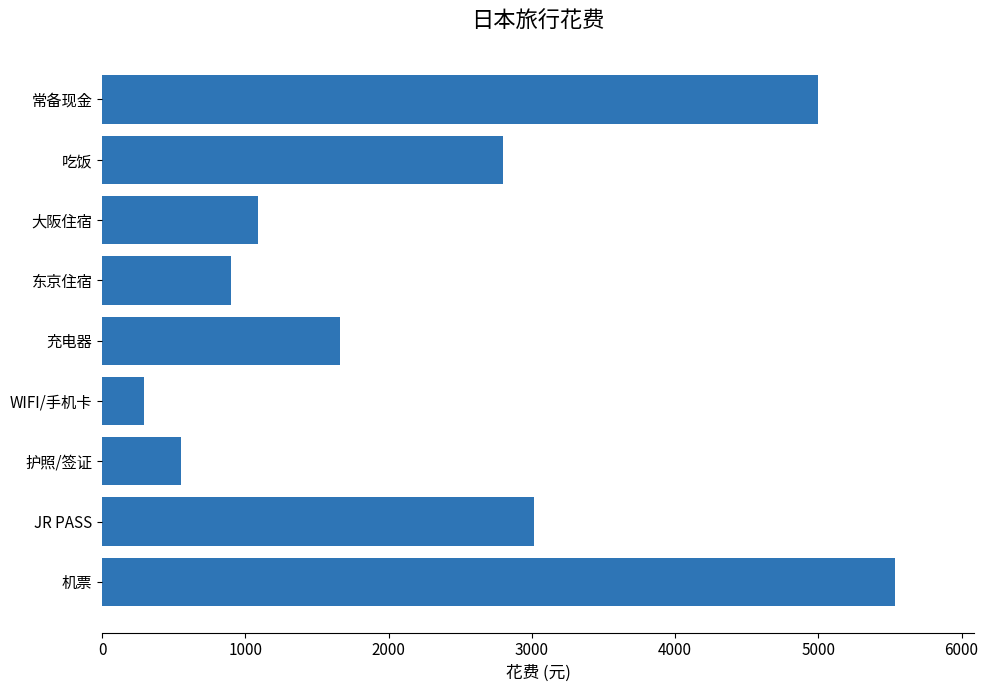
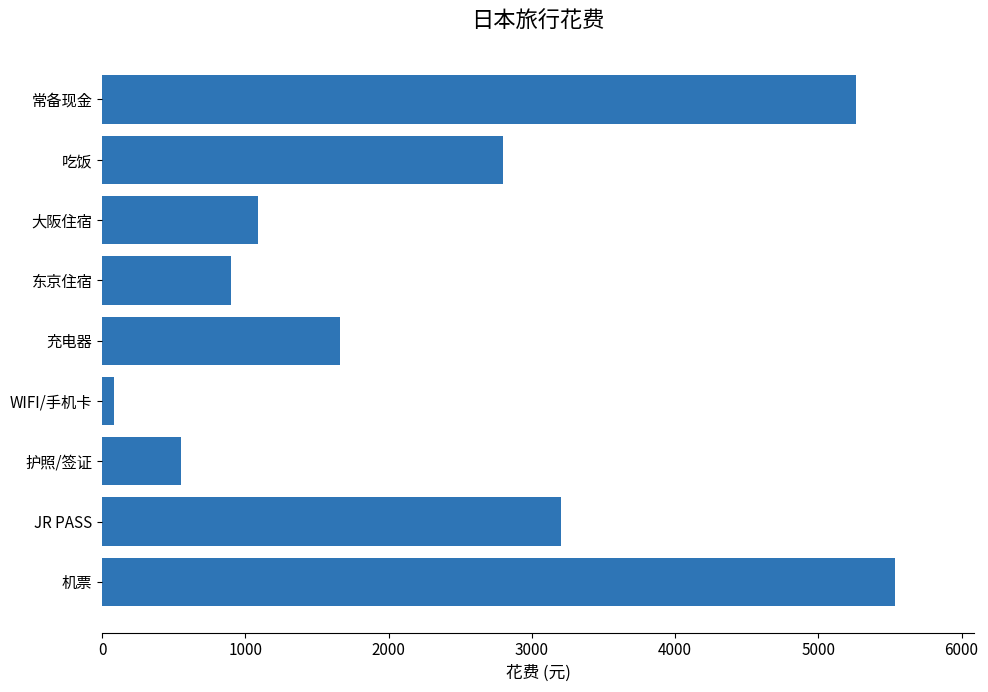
  {
-   "常备现金": 5000,
+   "常备现金": 5260,
    "吃饭": 2800,
    "大阪住宿": 1090,
    "东京住宿": 900,
    "充电器": 1660,
-   "WIFI/手机卡": 290,
+   "WIFI/手机卡": 80,
    "护照/签证": 550,
-   "JR PASS": 3020,
+   "JR PASS": 3200,
    "机票": 5540
  }
